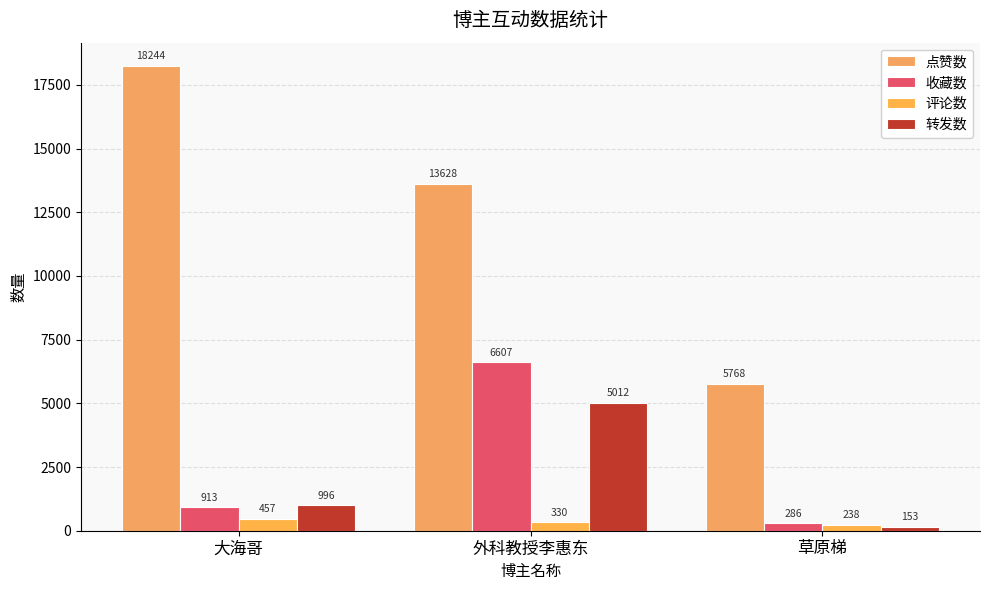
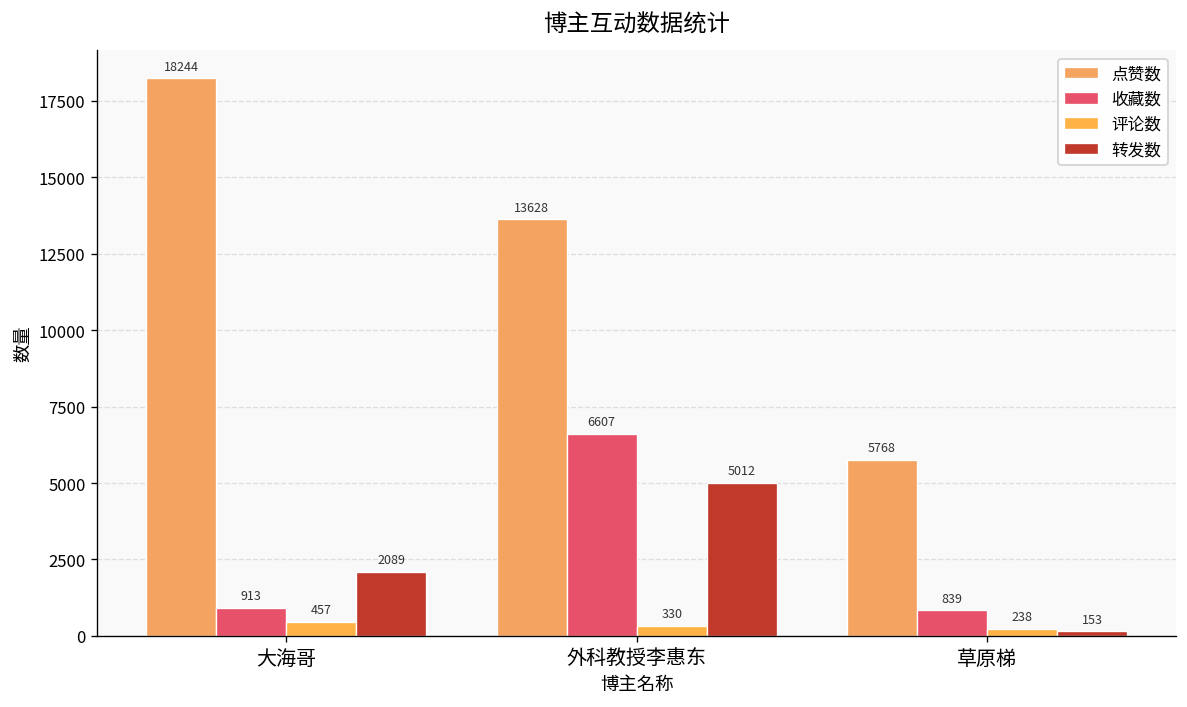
  {
    "收藏数": {
      "大海哥": 913,
      "外科教授李惠东": 6607,
-     "草原梯": 286
+     "草原梯": 839
    },
    "转发数": {
-     "大海哥": 996,
+     "大海哥": 2089,
      "外科教授李惠东": 5012,
      "草原梯": 153
    }
  }
